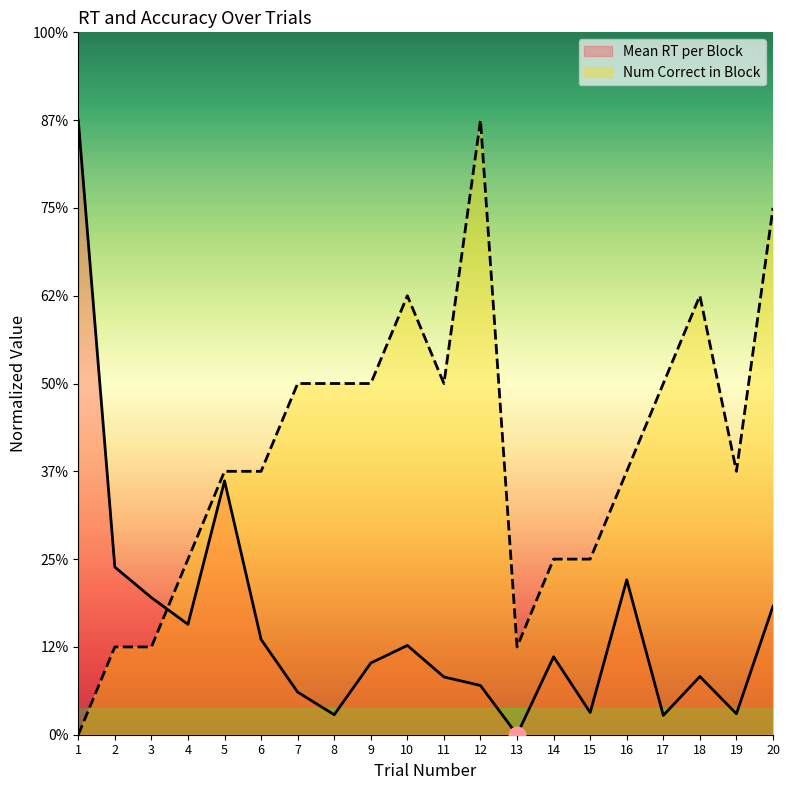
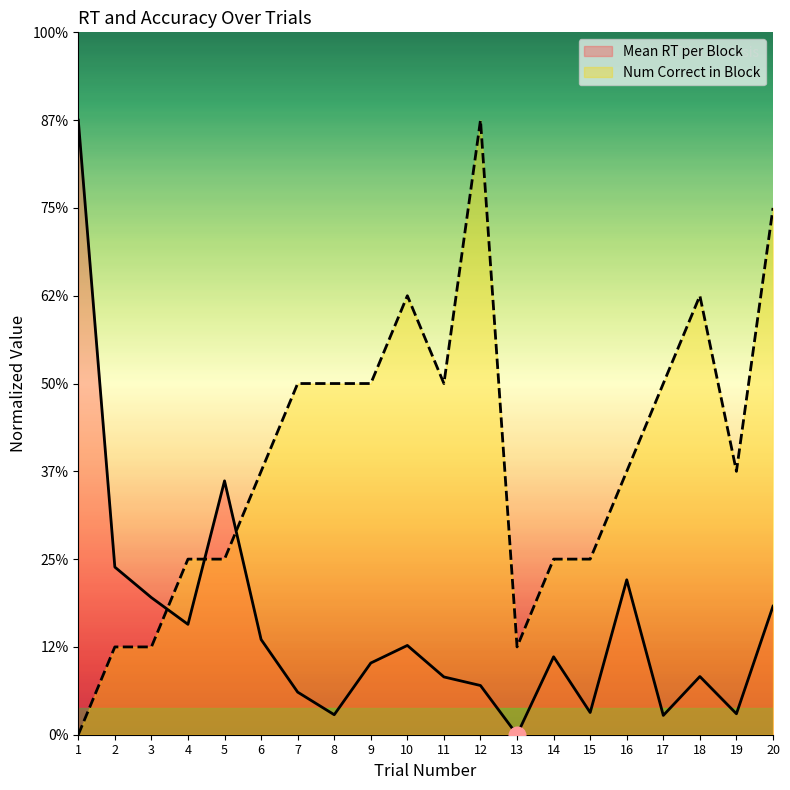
  {
    "Mean RT per Block": {
      "1": "88%",
      "2": "24%",
      "3": "20%",
      "4": "16%",
      "5": "36%",
      "6": "14%",
      "7": "6%",
      "9": "10%",
      "10": "13%",
      "11": "8%",
      "12": "7%",
      "14": "11%",
      "16": "22%",
      "18": "8%",
      "20": "18%"
    },
    "Num Correct in Block": {
      "2": "13%",
      "3": "13%",
      "4": "25%",
-     "5": "38%",
+     "5": "25%",
      "6": "38%",
      "7": "50%",
      "8": "50%",
      "9": "50%",
      "10": "63%",
      "11": "50%",
      "12": "88%",
      "13": "13%",
      "14": "25%",
      "15": "25%",
      "16": "38%",
      "17": "50%",
      "18": "63%",
      "19": "38%",
      "20": "75%"
    }
  }
